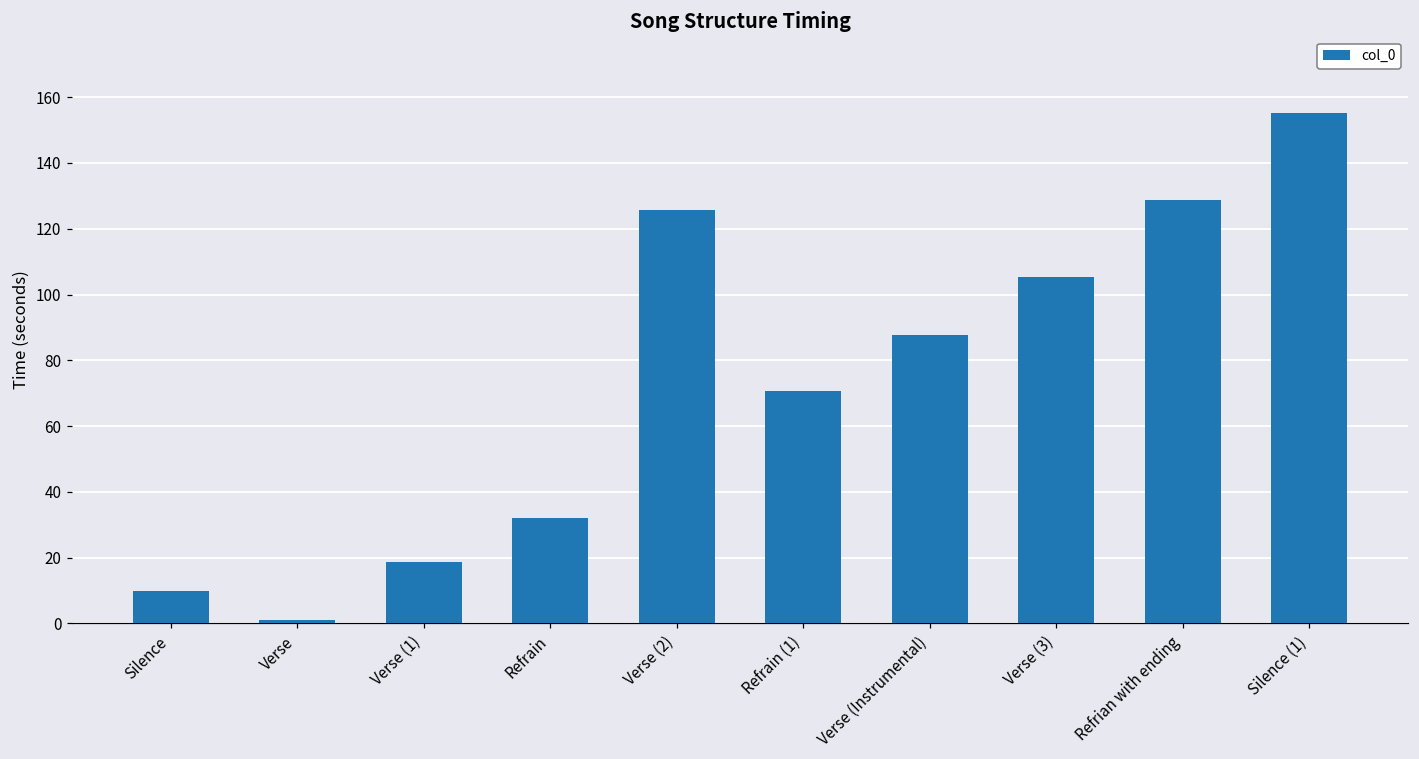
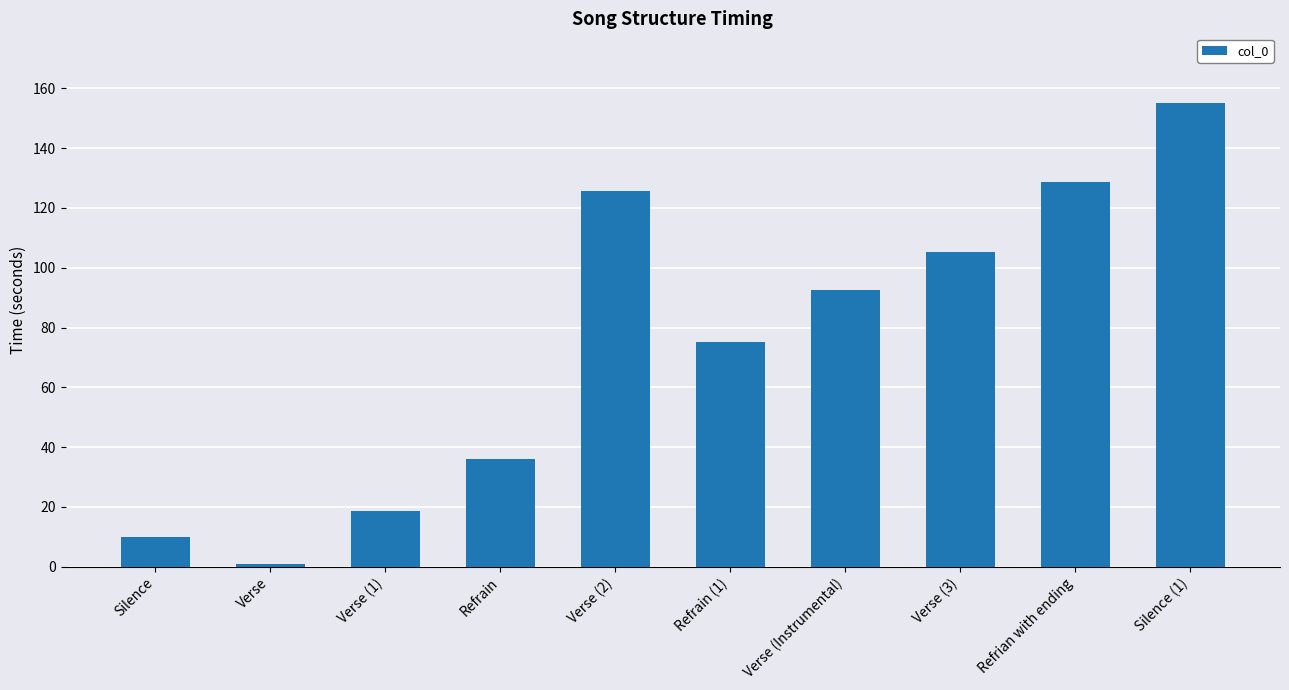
  {
    "Silence": 10,
    "Verse": 1,
    "Verse (1)": 19,
-   "Refrain": 32,
+   "Refrain": 36,
    "Verse (2)": 126,
-   "Refrain (1)": 71,
-   "Verse (Instrumental)": 88,
+   "Refrain (1)": 75,
+   "Verse (Instrumental)": 93,
    "Verse (3)": 105,
    "Refrian with ending": 129,
    "Silence (1)": 155
  }
